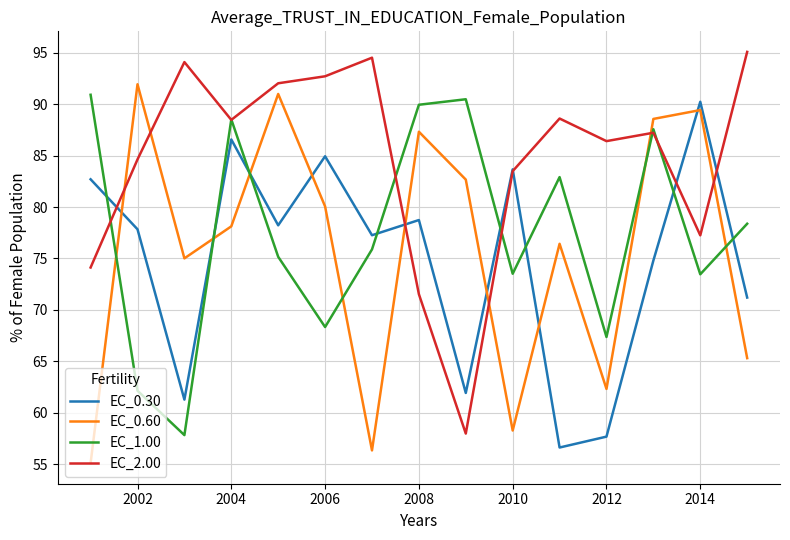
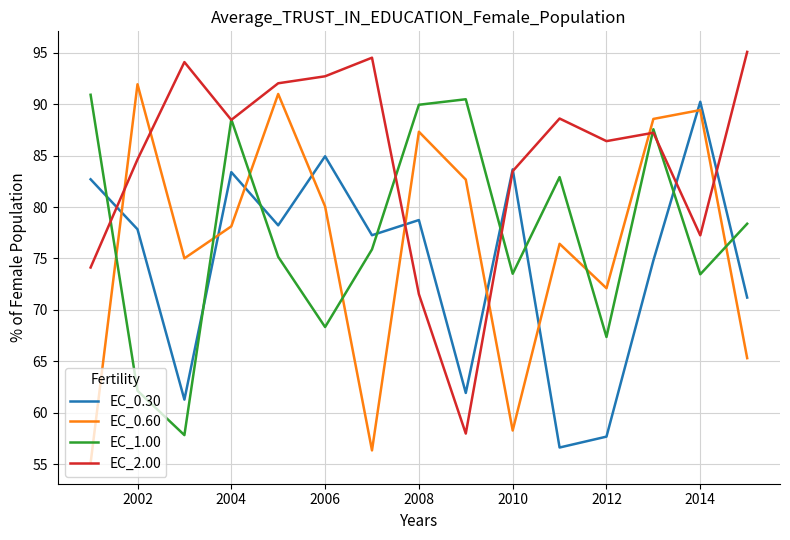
  {
    "EC_0.30": {
      "2002": 77.8,
-     "2004": 86.6,
+     "2004": 83.4,
      "2006": 84.9,
      "2008": 78.7,
      "2012": 57.7,
      "2014": 90.2
    },
    "EC_0.60": {
      "2002": 91.9,
      "2004": 78.1,
      "2006": 80.1,
      "2008": 87.3,
      "2010": 58.3,
-     "2012": 62.3,
+     "2012": 72.1,
      "2014": 89.4
    },
    "EC_1.00": {
      "2006": 68.3,
      "2008": 89.9,
      "2010": 73.5,
      "2012": 67.4,
      "2014": 73.5
    },
    "EC_2.00": {
      "2002": 84.6,
      "2006": 92.7,
      "2008": 71.5,
      "2012": 86.4,
      "2014": 77.3
    }
  }
